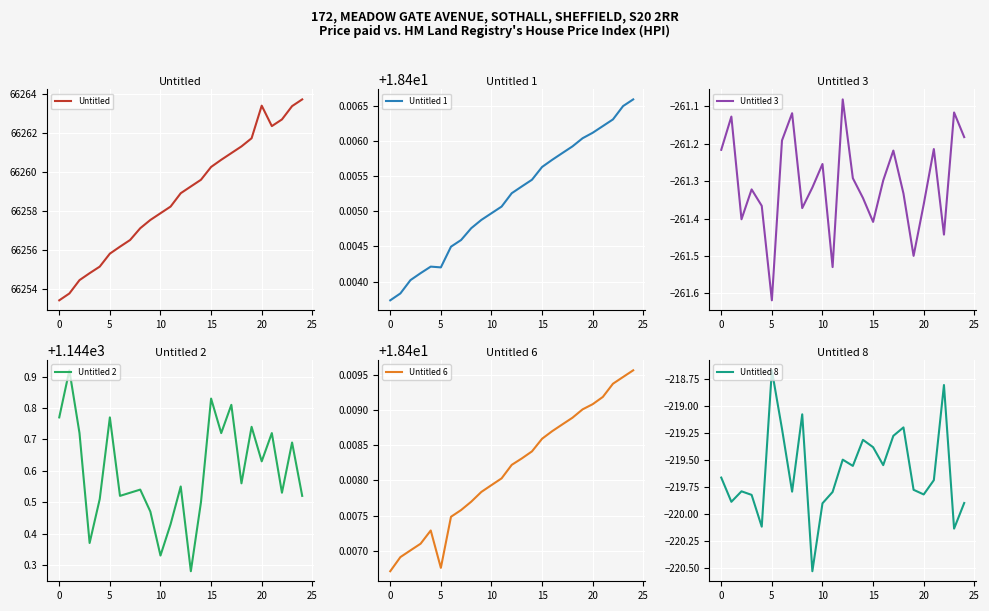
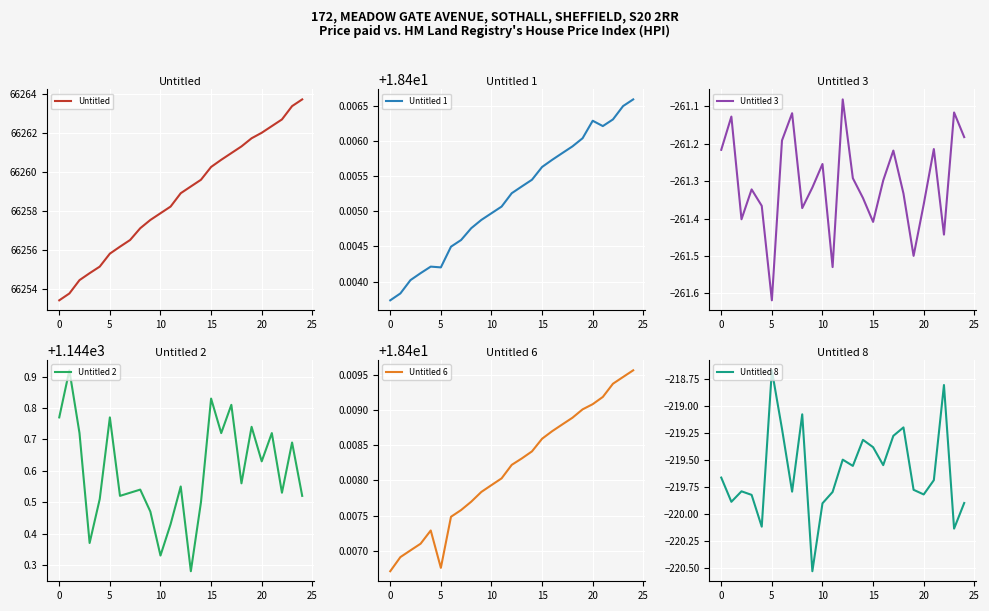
  {
    "Untitled": {
      "0": 66253.4,
      "5": 66255.8,
      "10": 66257.9,
      "15": 66260.3,
-     "20": 66263.4
+     "20": 66262.0
    },
    "Untitled 1": {
      "0": 18.4037,
      "5": 18.4042,
      "10": 18.4050,
      "15": 18.4056,
-     "20": 18.4061
+     "20": 18.4063
    },
    "Untitled 3": {
      "0": -261.22,
      "5": -261.62,
      "10": -261.25,
      "15": -261.41,
      "20": -261.36
    },
    "Untitled 2": {
      "0": 1144.77,
      "5": 1144.77,
      "10": 1144.33,
      "15": 1144.83,
      "20": 1144.63
    },
    "Untitled 6": {
      "0": 18.4067,
      "5": 18.4068,
      "10": 18.4079,
      "15": 18.4086,
      "20": 18.4091
    },
    "Untitled 8": {
      "0": -219.66,
      "10": -219.90,
      "15": -219.38,
      "20": -219.82
    }
  }
